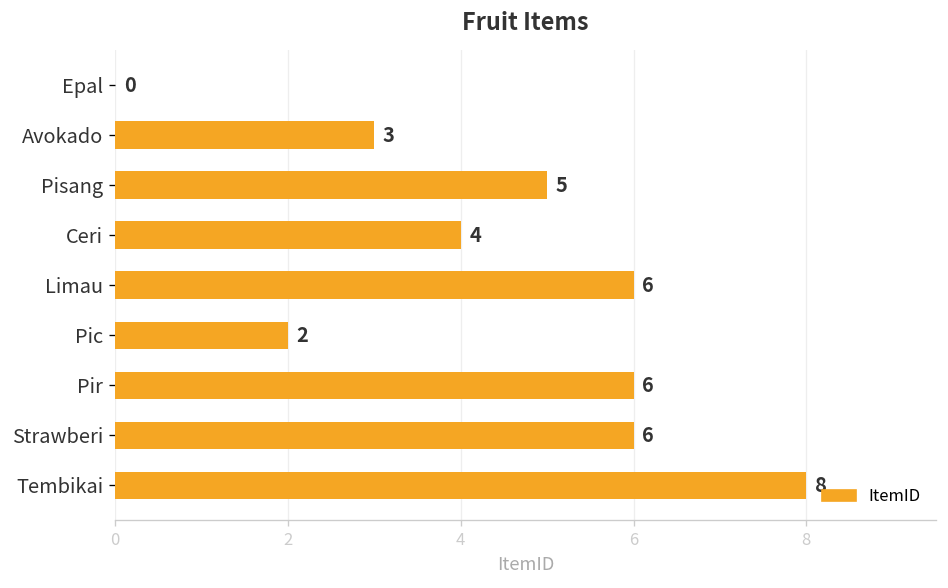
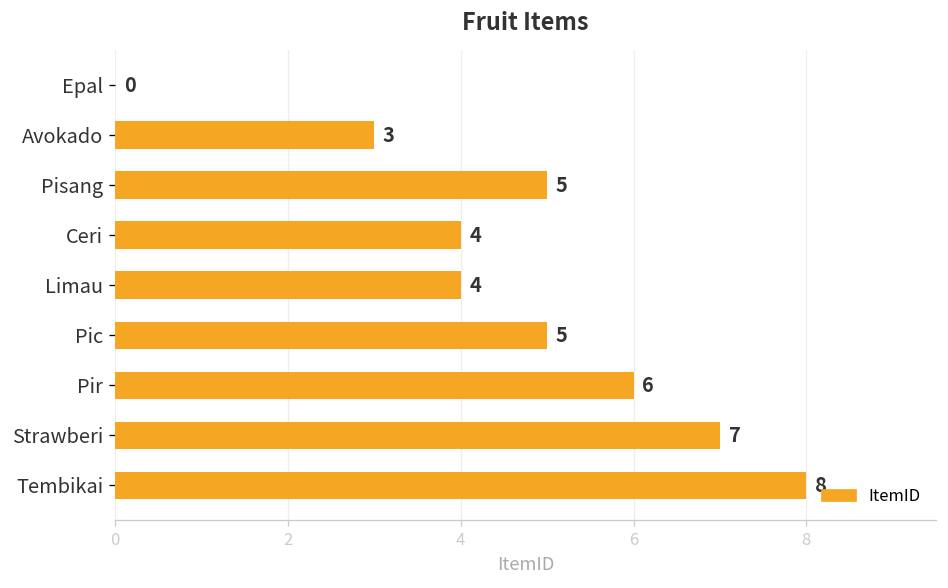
  {
    "Epal": 0,
    "Avokado": 3,
    "Pisang": 5,
    "Ceri": 4,
-   "Limau": 6,
-   "Pic": 2,
+   "Limau": 4,
+   "Pic": 5,
    "Pir": 6,
-   "Strawberi": 6,
+   "Strawberi": 7,
    "Tembikai": 8
  }
